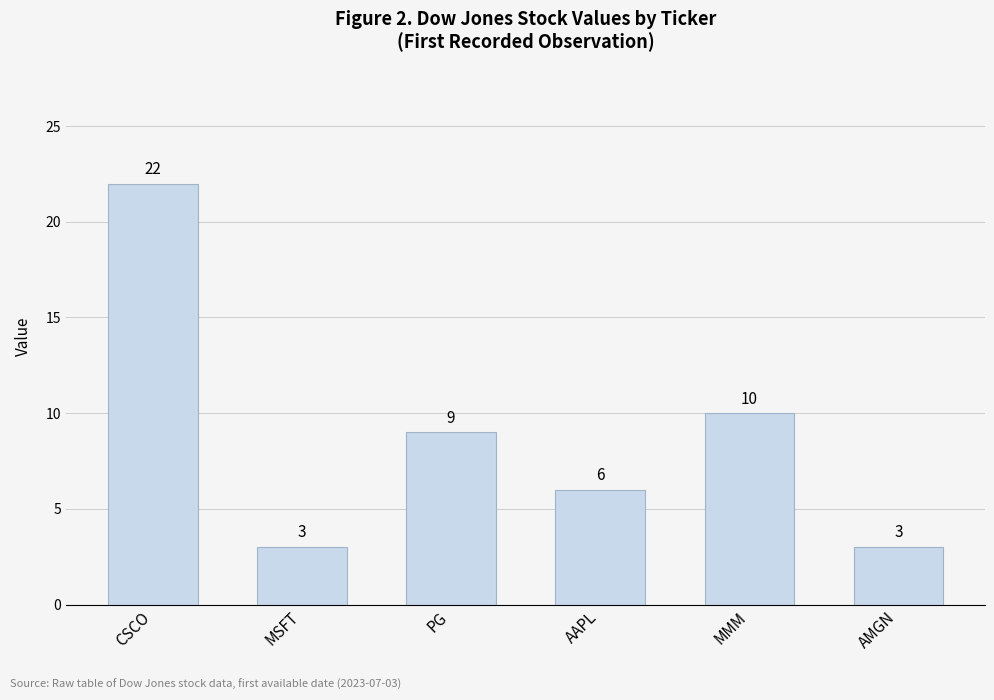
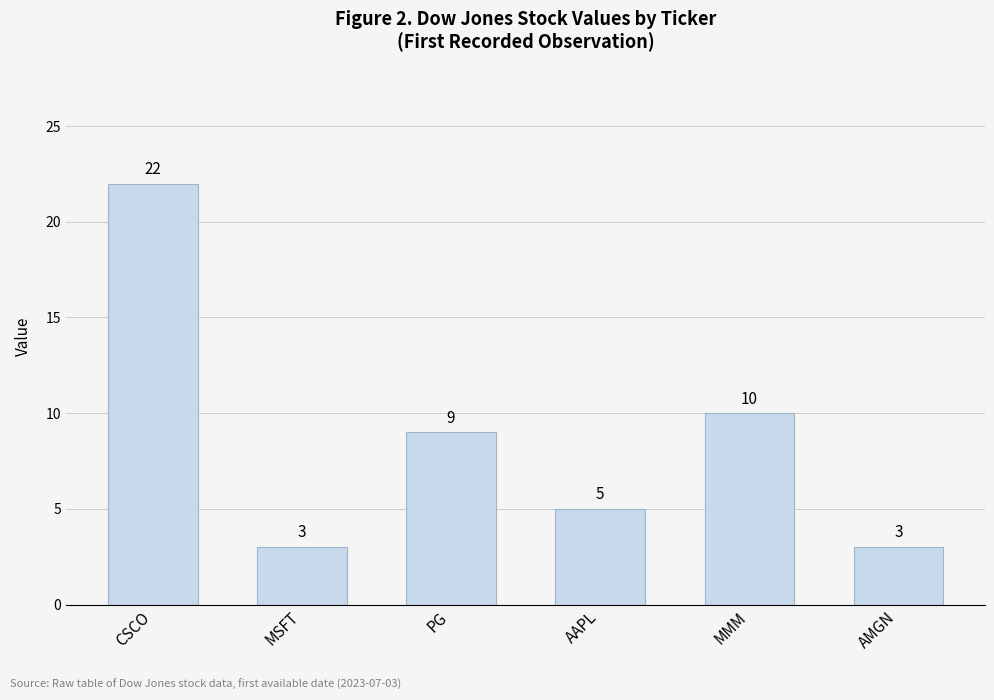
  {
    "CSCO": 22,
    "MSFT": 3,
    "PG": 9,
-   "AAPL": 6,
+   "AAPL": 5,
    "MMM": 10,
    "AMGN": 3
  }
